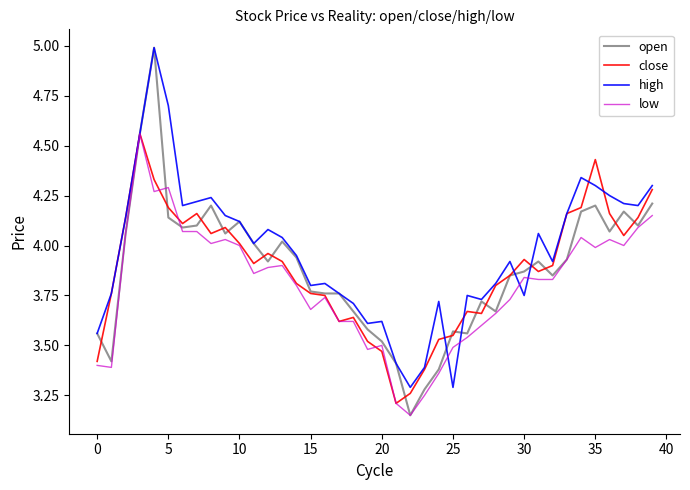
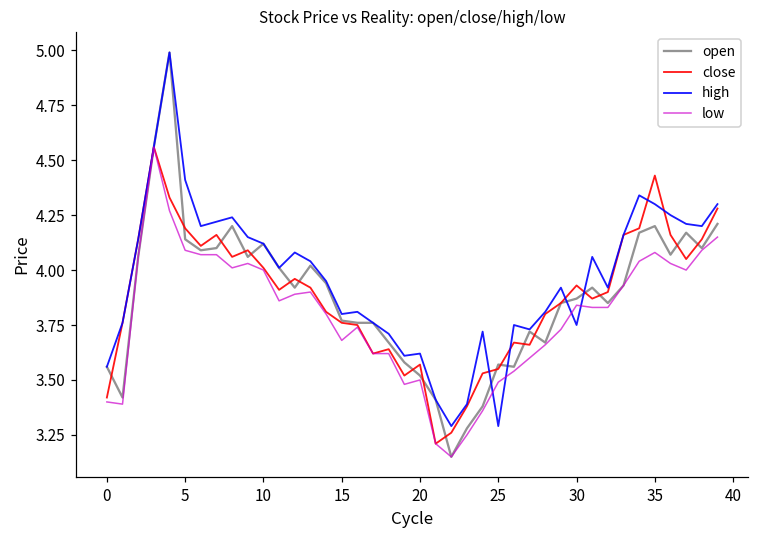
  {
    "open": {
      "5": 4.14,
      "20": 3.52,
      "25": 3.57,
      "30": 3.87,
      "35": 4.20
    },
    "close": {
      "0": 3.42,
      "5": 4.19,
-     "20": 3.47,
+     "20": 3.57,
      "25": 3.55,
      "30": 3.93,
      "35": 4.43
    },
    "high": {
-     "5": 4.70,
+     "5": 4.41,
      "15": 3.80,
      "20": 3.62,
      "25": 3.29,
      "30": 3.75,
      "35": 4.30
    },
    "low": {
      "0": 3.40,
-     "5": 4.29,
+     "5": 4.09,
      "15": 3.68,
      "20": 3.50,
      "25": 3.49,
      "30": 3.84,
-     "35": 3.99
+     "35": 4.08
    }
  }
